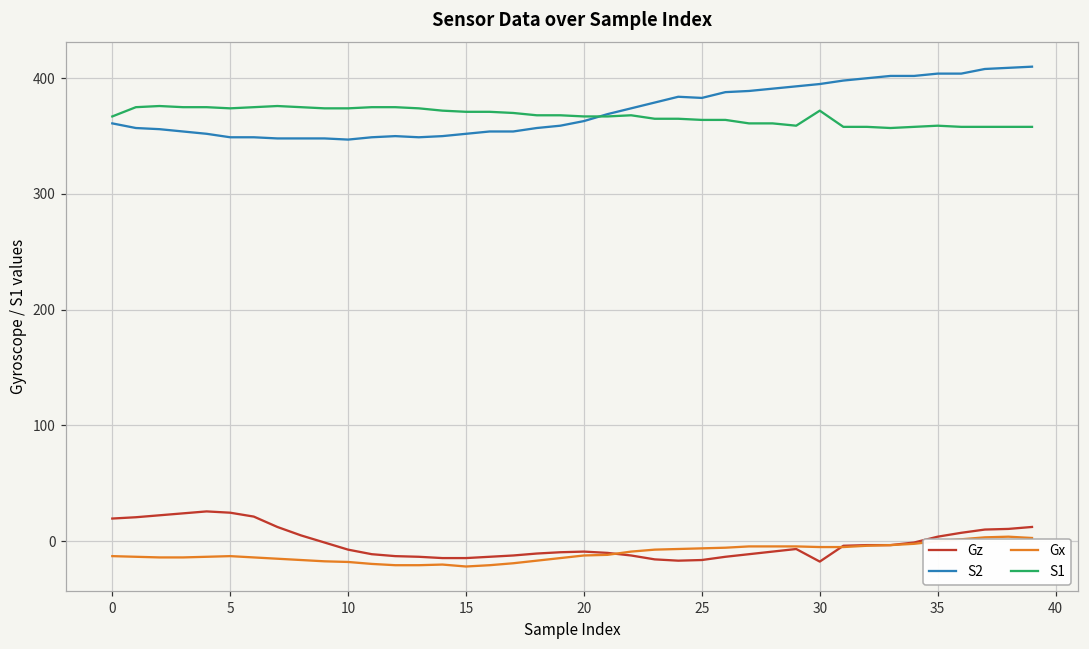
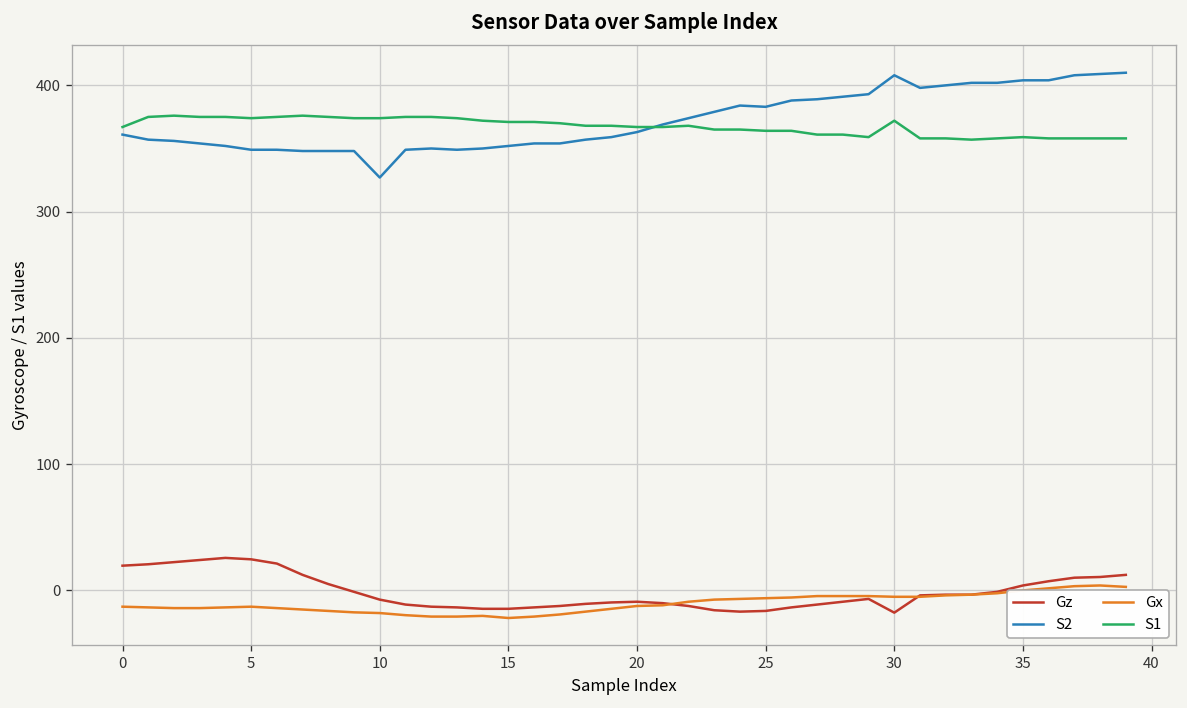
  {
    "Gz": {
      "0": 20,
      "5": 25,
      "10": -7,
      "15": -15,
      "20": -9,
      "25": -16,
      "30": -18,
      "35": 4
    },
    "S2": {
      "0": 361,
      "5": 349,
-     "10": 347,
+     "10": 327,
      "15": 352,
      "20": 363,
      "25": 383,
-     "30": 395,
+     "30": 408,
      "35": 404
    },
    "Gx": {
      "0": -13,
      "5": -13,
      "10": -18,
      "15": -22,
      "20": -12,
      "25": -6,
      "30": -5
    },
    "S1": {
      "0": 367,
      "5": 374,
      "10": 374,
      "15": 371,
      "20": 367,
      "25": 364,
      "30": 372,
      "35": 359
    }
  }
